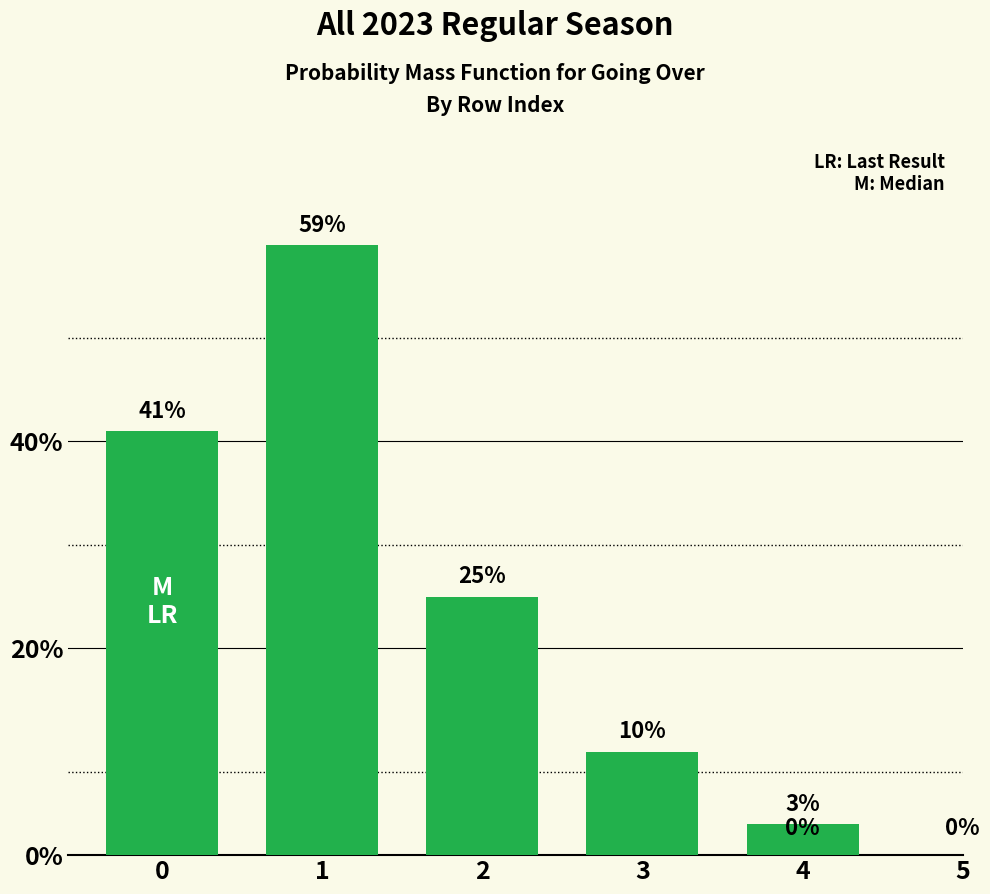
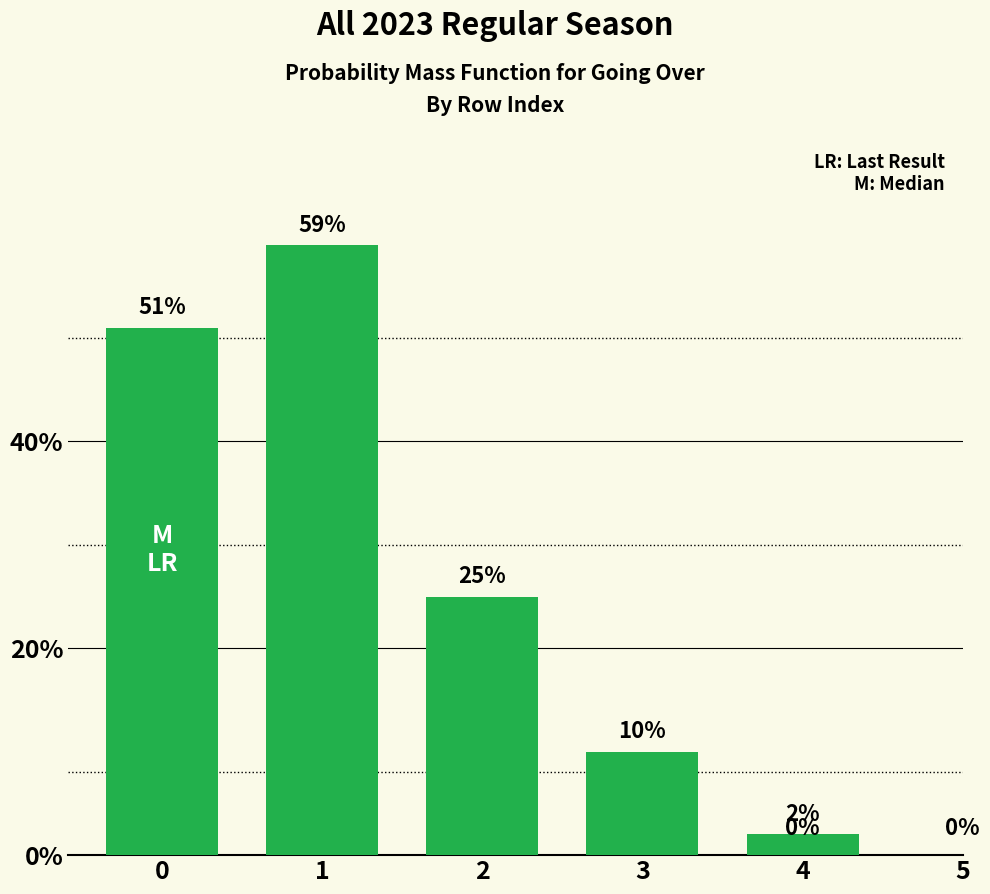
  {
-   "0": "41%",
+   "0": "51%",
    "1": "59%",
    "2": "25%",
    "3": "10%",
-   "4": "3%"
+   "4": "2%"
  }
